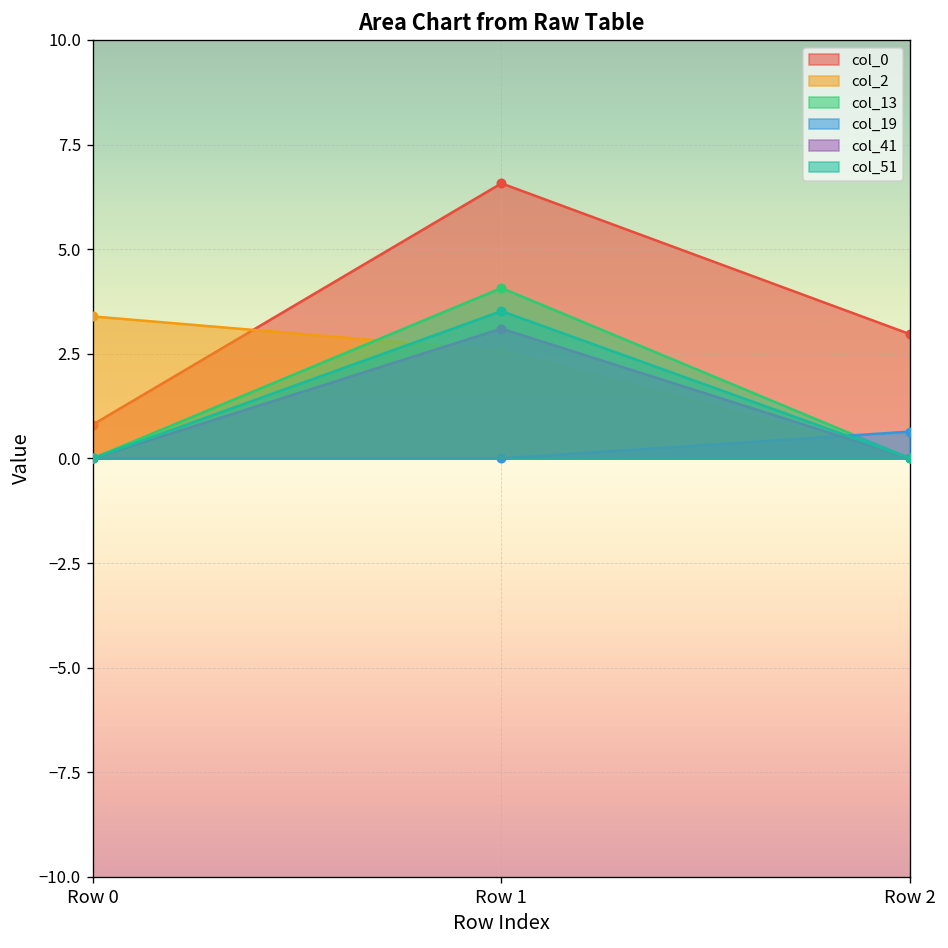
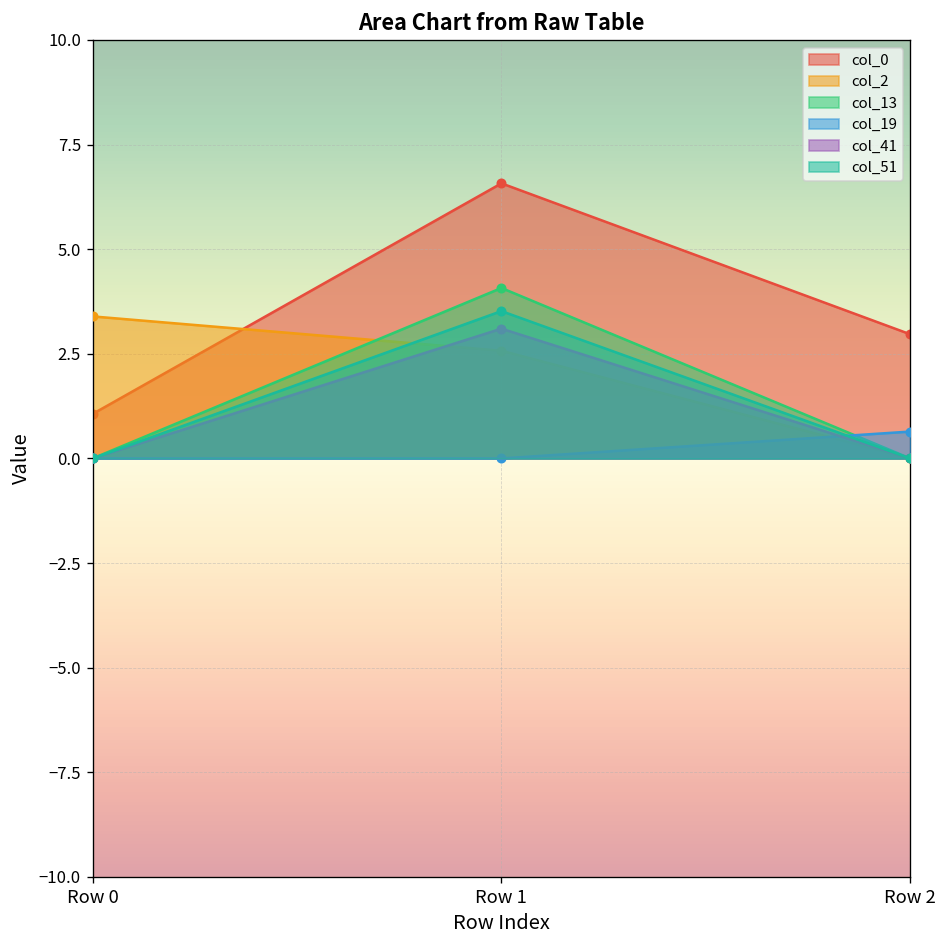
  {
    "col_0": {
-     "Row 0": 0.8,
+     "Row 0": 1.1,
      "Row 1": 6.6,
      "Row 2": 3.0
    },
    "col_2": {
      "Row 0": 3.4,
      "Row 1": 2.6
    },
    "col_19": {
      "Row 1": 0.0,
      "Row 2": 0.6
    },
    "col_41": {
      "Row 1": 3.1
    }
  }
